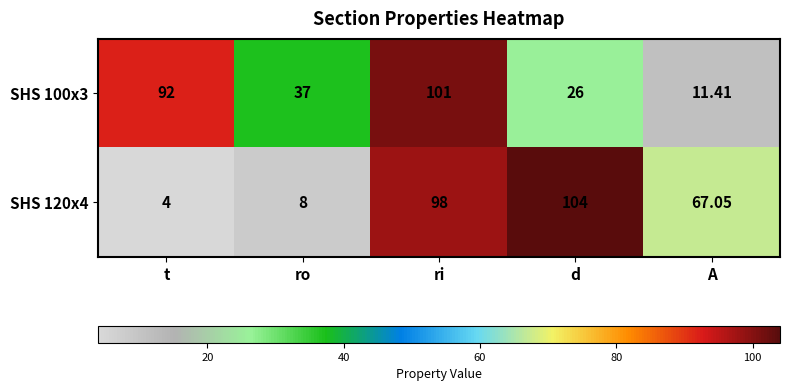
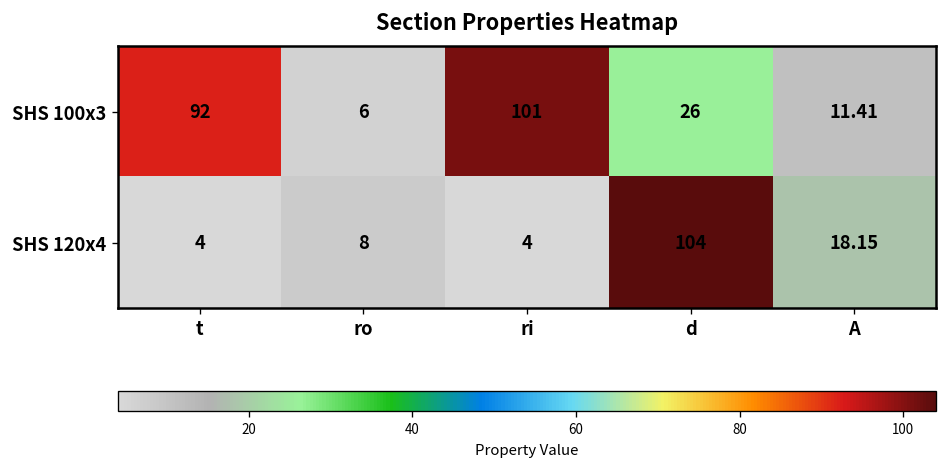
  {
    "SHS 100x3": {
      "t": 92,
-     "ro": 37,
+     "ro": 6,
      "ri": 101,
      "d": 26,
      "A": 11.41
    },
    "SHS 120x4": {
      "t": 4,
      "ro": 8,
-     "ri": 98,
+     "ri": 4,
      "d": 104,
-     "A": 67.05
+     "A": 18.15
    }
  }
